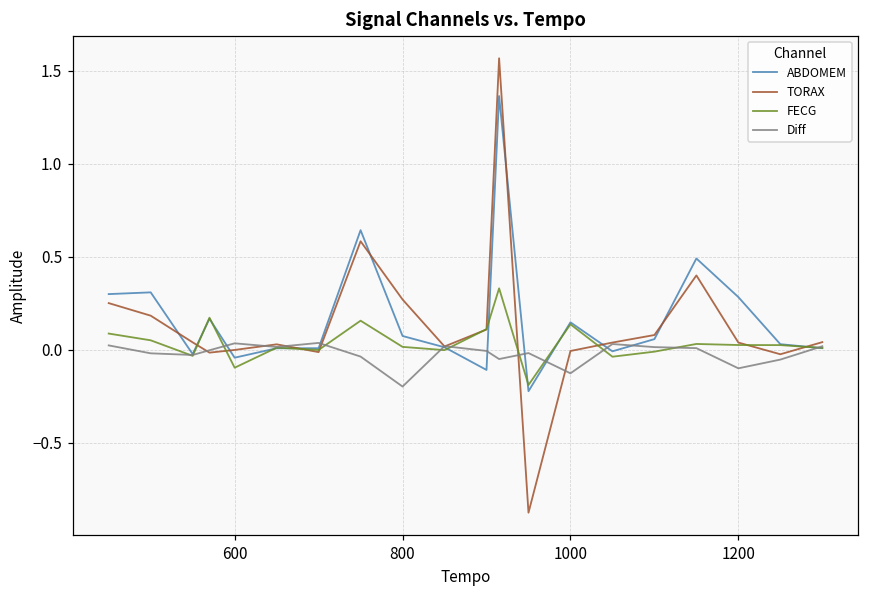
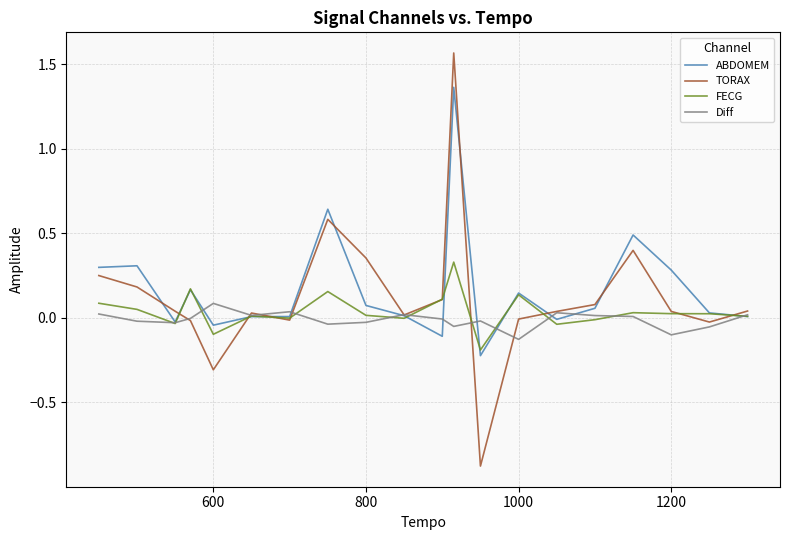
  {
    "ABDOMEM": {
      "600": -0.04,
      "800": 0.07,
      "1200": 0.28
    },
    "TORAX": {
-     "600": 0.00,
-     "800": 0.27,
+     "600": -0.31,
+     "800": 0.35,
      "1000": -0.01
    },
    "FECG": {
      "600": -0.10,
      "800": 0.02
    },
    "Diff": {
-     "600": 0.03,
-     "800": -0.20,
+     "600": 0.09,
+     "800": -0.03,
      "1000": -0.13,
      "1200": -0.10
    }
  }
